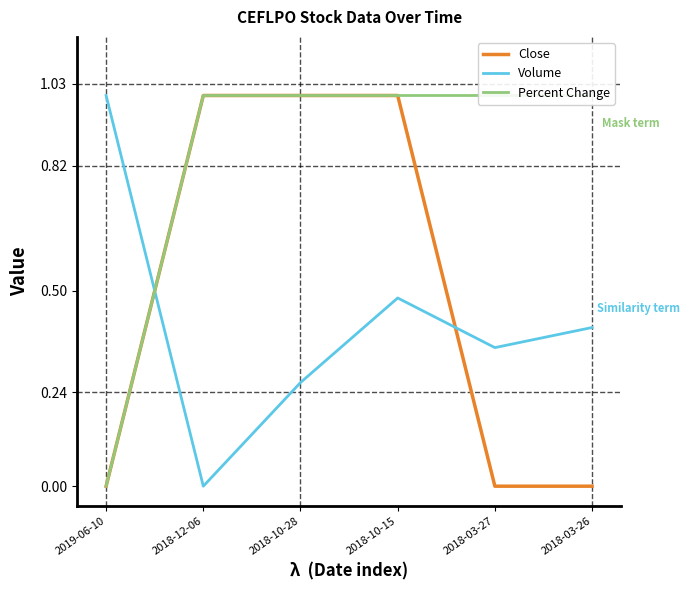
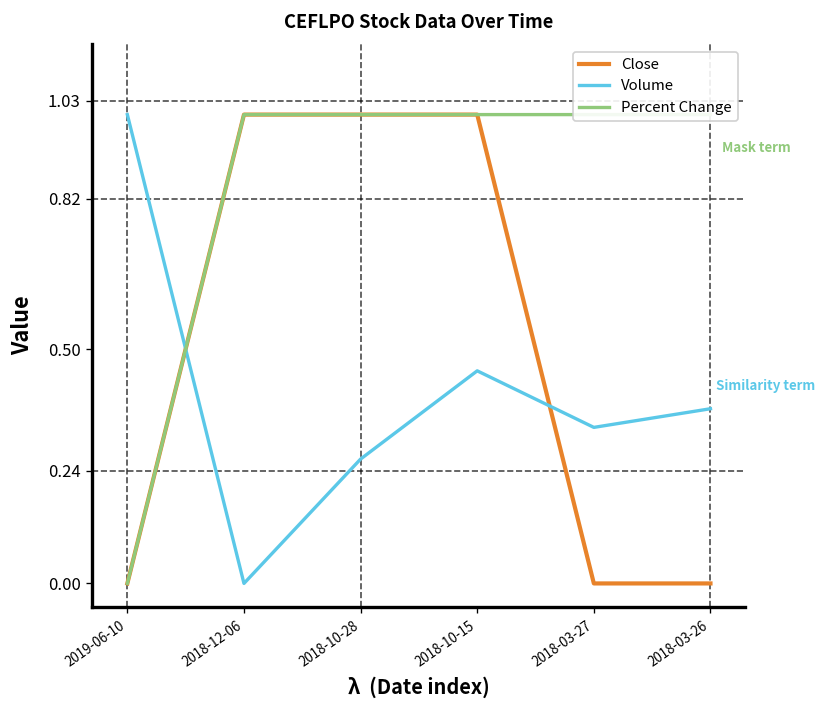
  {
    "Close": {
      "2018-03-27": 0.00,
      "2018-03-26": 0.00
    },
    "Volume": {
      "2019-06-10": 1.00,
      "2018-12-06": 0.00,
      "2018-10-28": 0.27,
-     "2018-10-15": 0.48,
-     "2018-03-27": 0.35,
-     "2018-03-26": 0.41
+     "2018-10-15": 0.45,
+     "2018-03-27": 0.33,
+     "2018-03-26": 0.37
    }
  }
